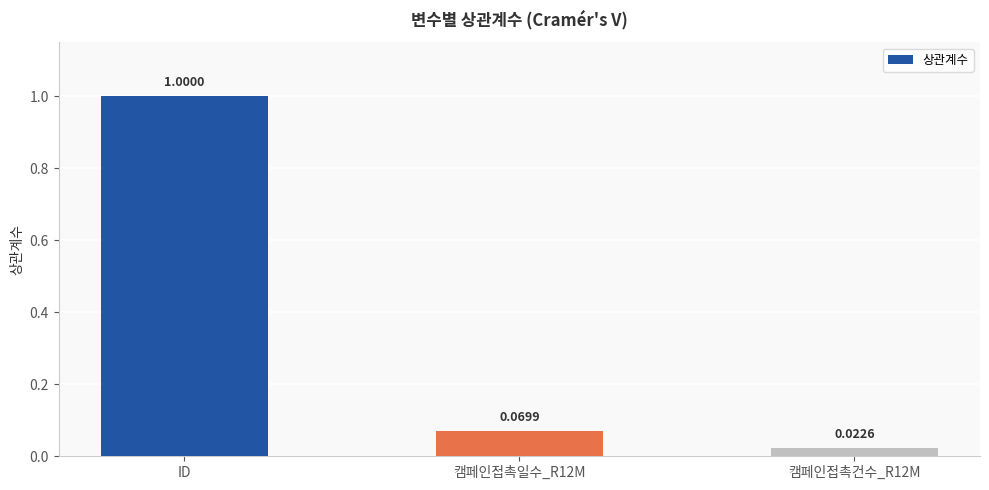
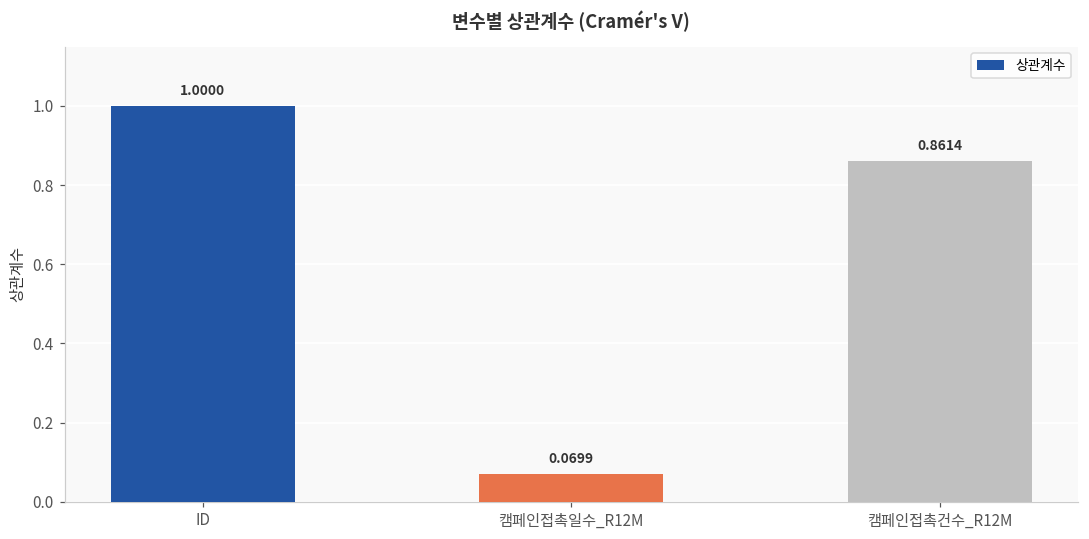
  {
    "ID": 1.0000,
    "캠페인접촉일수_R12M": 0.0699,
-   "캠페인접촉건수_R12M": 0.0226
+   "캠페인접촉건수_R12M": 0.8614
  }
